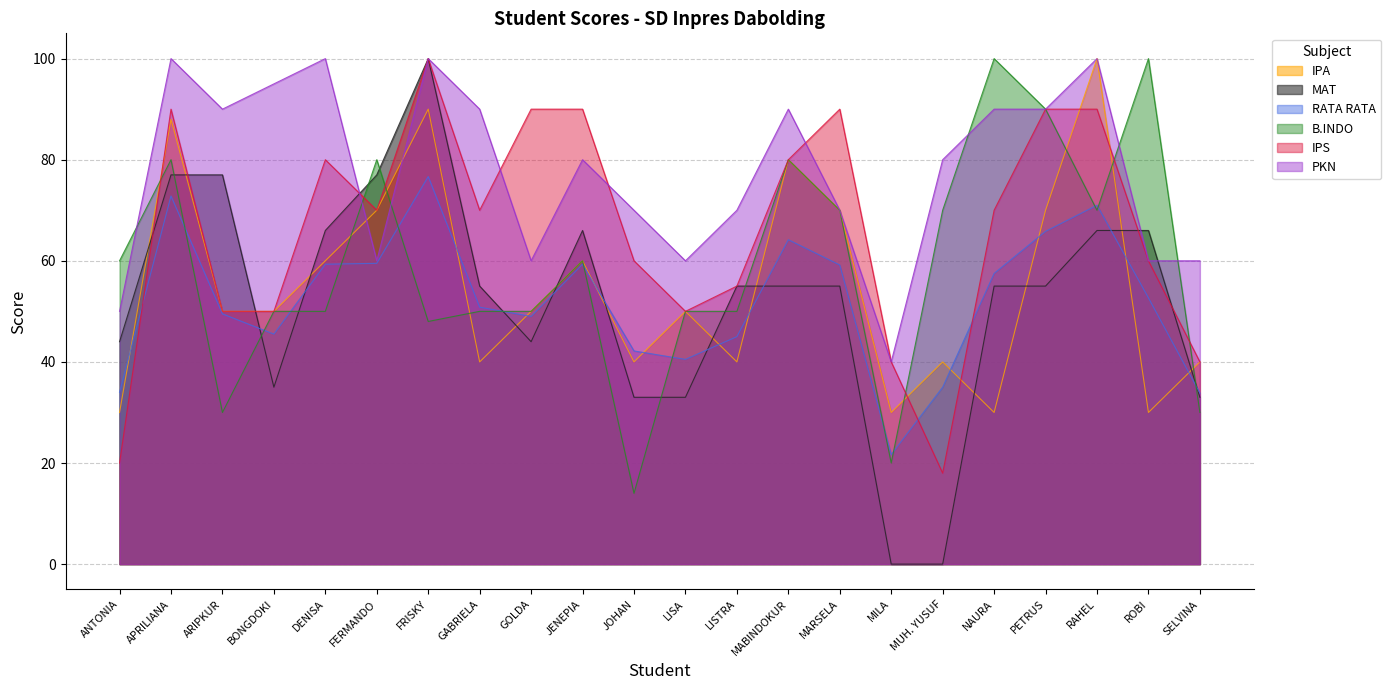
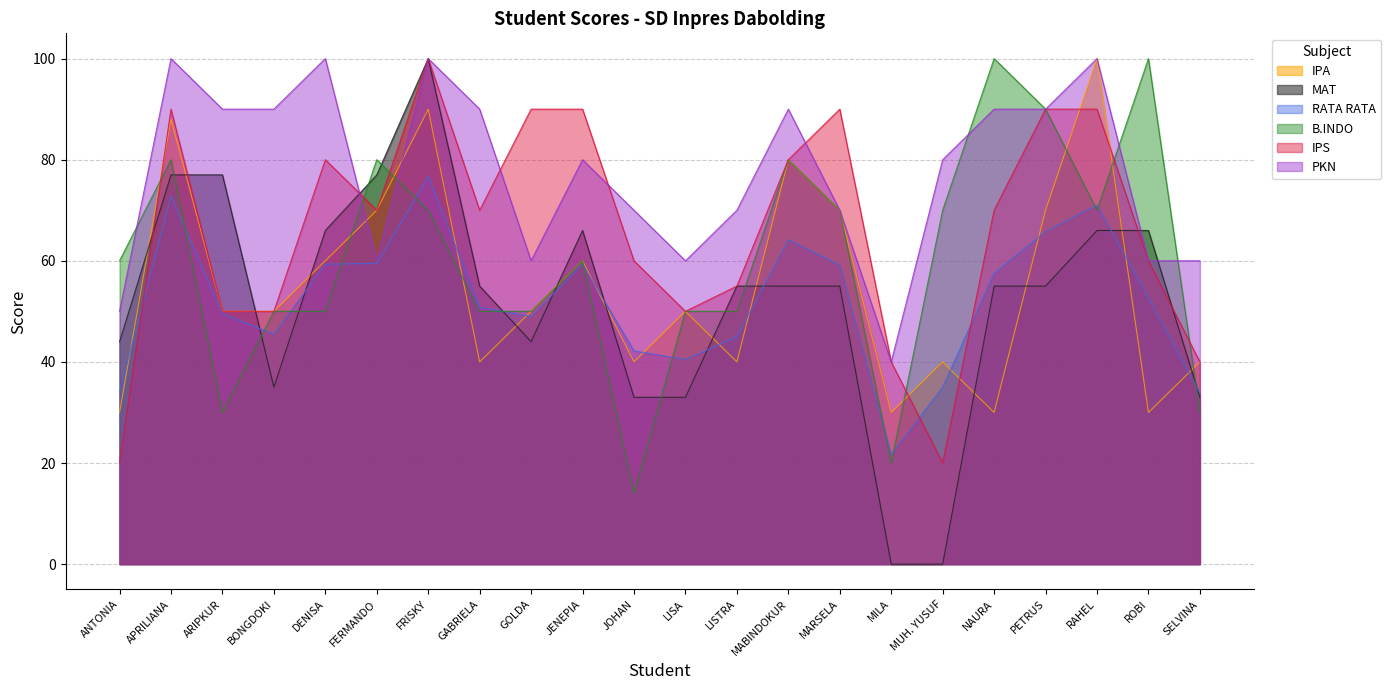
  {
    "IPA": {
      "ANTONIA": 30,
      "APRILIANA": 88,
      "DENISA": 60,
      "FRISKY": 90,
      "GABRIELA": 40,
      "JOHAN": 40,
      "LISTRA": 40,
      "MILA": 30,
      "MUH. YUSUF": 40,
      "NAURA": 30,
      "PETRUS": 70,
      "ROBI": 30
    },
    "MAT": {
      "ANTONIA": 44,
      "APRILIANA": 77,
      "ARIPKUR": 77,
      "BONGDOKI": 35,
      "DENISA": 66,
      "FERMANDO": 77,
      "GABRIELA": 55,
      "GOLDA": 44,
      "JENEPIA": 66,
      "JOHAN": 33,
      "LISA": 33,
      "MABINDOKUR": 55,
      "MARSELA": 55,
      "MILA": 0,
      "MUH. YUSUF": 0,
      "NAURA": 55,
      "PETRUS": 55,
      "RAHEL": 66,
      "ROBI": 66,
      "SELVINA": 33
    },
    "RATA RATA": {
      "ANTONIA": 34,
      "APRILIANA": 73,
      "BONGDOKI": 46,
      "DENISA": 59,
      "FRISKY": 77,
      "GABRIELA": 51,
      "GOLDA": 49,
      "JENEPIA": 59,
      "JOHAN": 42,
      "LISA": 41,
      "LISTRA": 45,
      "MABINDOKUR": 64,
      "MARSELA": 59,
      "MILA": 22,
      "MUH. YUSUF": 35,
      "NAURA": 58,
      "PETRUS": 66,
      "RAHEL": 71,
      "ROBI": 53,
      "SELVINA": 34
    },
    "B.INDO": {
      "ANTONIA": 60,
      "APRILIANA": 80,
      "ARIPKUR": 30,
      "DENISA": 50,
      "FERMANDO": 80,
-     "FRISKY": 48,
+     "FRISKY": 70,
      "GABRIELA": 50,
      "JOHAN": 14,
      "LISTRA": 50,
      "MILA": 20,
      "MUH. YUSUF": 70,
      "NAURA": 100,
      "RAHEL": 70,
      "ROBI": 100,
      "SELVINA": 30
    },
    "IPS": {
      "ANTONIA": 20,
      "APRILIANA": 90,
      "DENISA": 80,
      "GABRIELA": 70,
      "GOLDA": 90,
      "JENEPIA": 90,
      "JOHAN": 60,
      "MARSELA": 90,
-     "MUH. YUSUF": 18,
+     "MUH. YUSUF": 20,
      "NAURA": 70,
      "RAHEL": 90
    },
    "PKN": {
      "ANTONIA": 50,
      "APRILIANA": 100,
      "ARIPKUR": 90,
-     "BONGDOKI": 95,
+     "BONGDOKI": 90,
      "DENISA": 100,
      "GABRIELA": 90,
      "GOLDA": 60,
      "JENEPIA": 80,
      "JOHAN": 70,
      "LISA": 60,
      "LISTRA": 70,
      "MABINDOKUR": 90,
      "MUH. YUSUF": 80,
      "NAURA": 90,
      "SELVINA": 60
    }
  }
